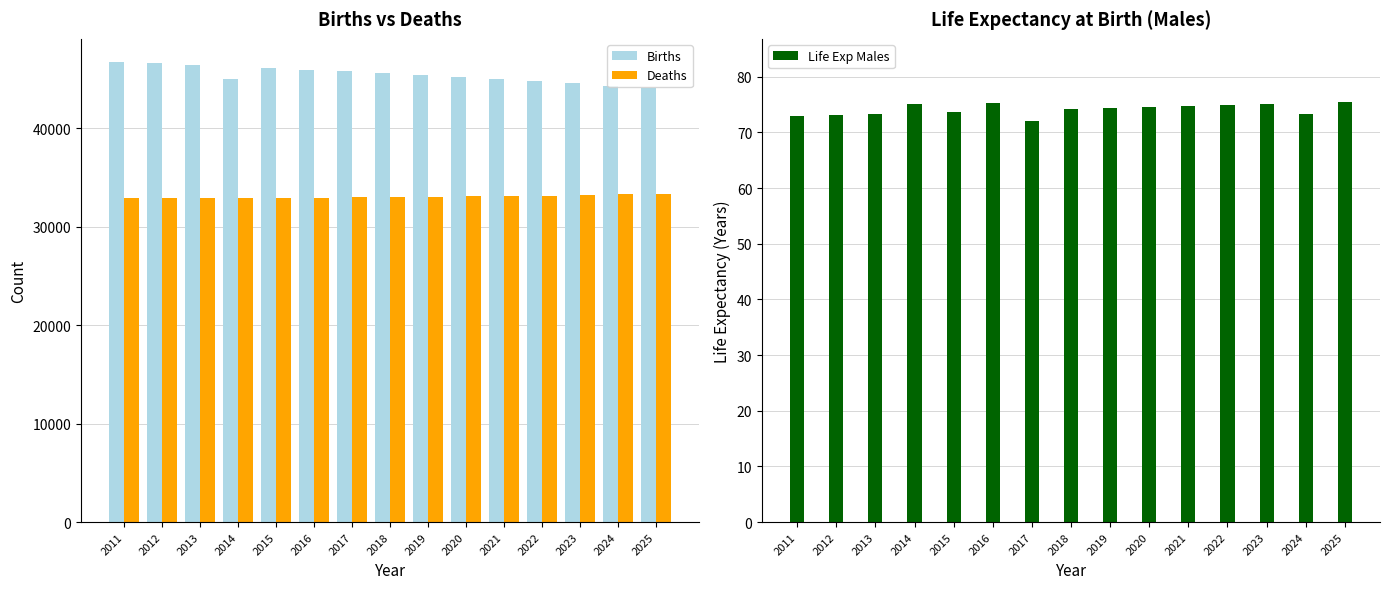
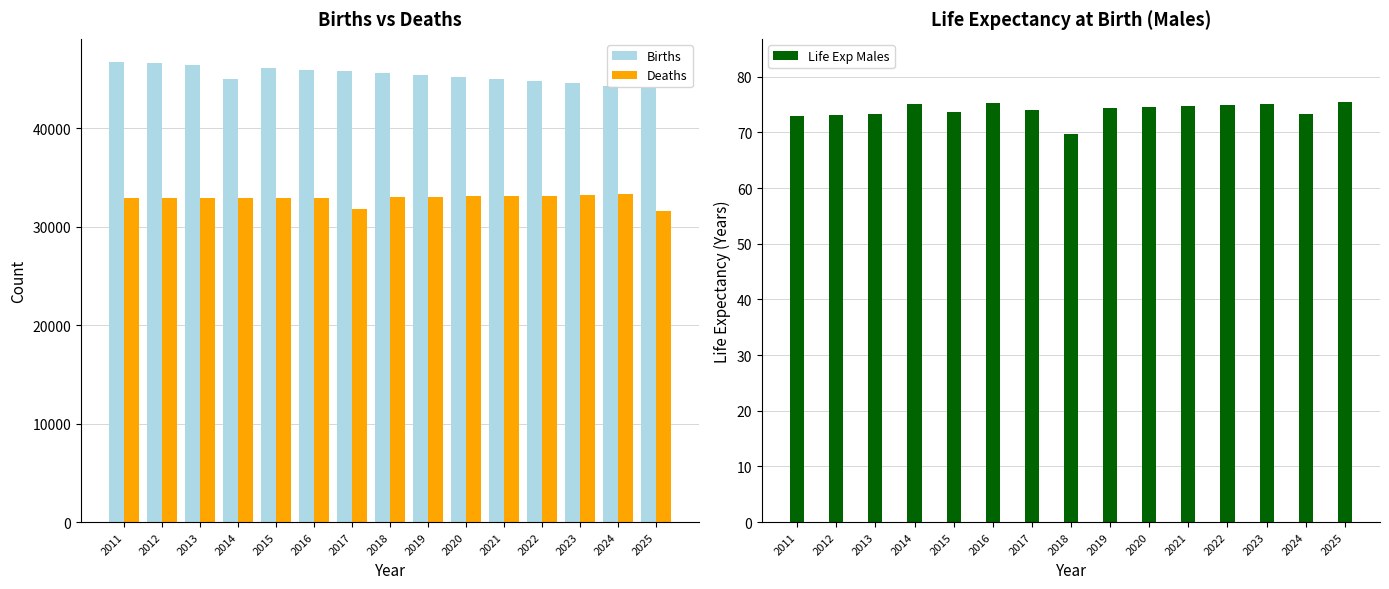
  {
    "Births vs Deaths": {
      "Births": {
        "2011": 47000,
        "2012": 47000,
        "2013": 46000,
        "2014": 45000,
        "2015": 46000,
        "2016": 46000,
        "2017": 46000,
        "2018": 46000,
        "2019": 45000,
        "2020": 45000,
        "2021": 45000,
        "2022": 45000,
        "2023": 45000,
        "2025": 44000
      },
      "Deaths": {
        "2011": 33000,
        "2012": 33000,
        "2013": 33000,
        "2014": 33000,
        "2015": 33000,
        "2016": 33000,
-       "2017": 33000,
+       "2017": 32000,
        "2018": 33000,
        "2019": 33000,
        "2020": 33000,
        "2021": 33000,
        "2022": 33000,
        "2023": 33000,
        "2024": 33000,
-       "2025": 33000
+       "2025": 32000
      }
    },
    "Life Expectancy at Birth (Males)": {
      "2011": 73,
      "2012": 73,
      "2013": 73,
      "2014": 75,
      "2015": 74,
      "2016": 75,
-     "2017": 72,
-     "2018": 74,
+     "2017": 74,
+     "2018": 70,
      "2019": 74,
      "2020": 75,
      "2021": 75,
      "2022": 75,
      "2023": 75,
      "2024": 73,
      "2025": 75
    }
  }
